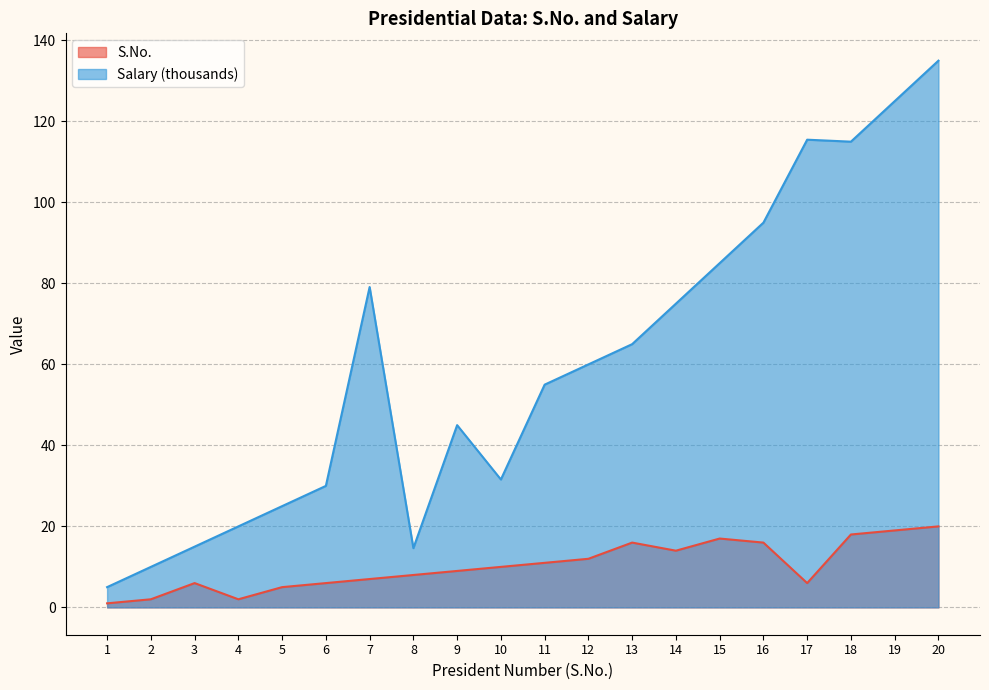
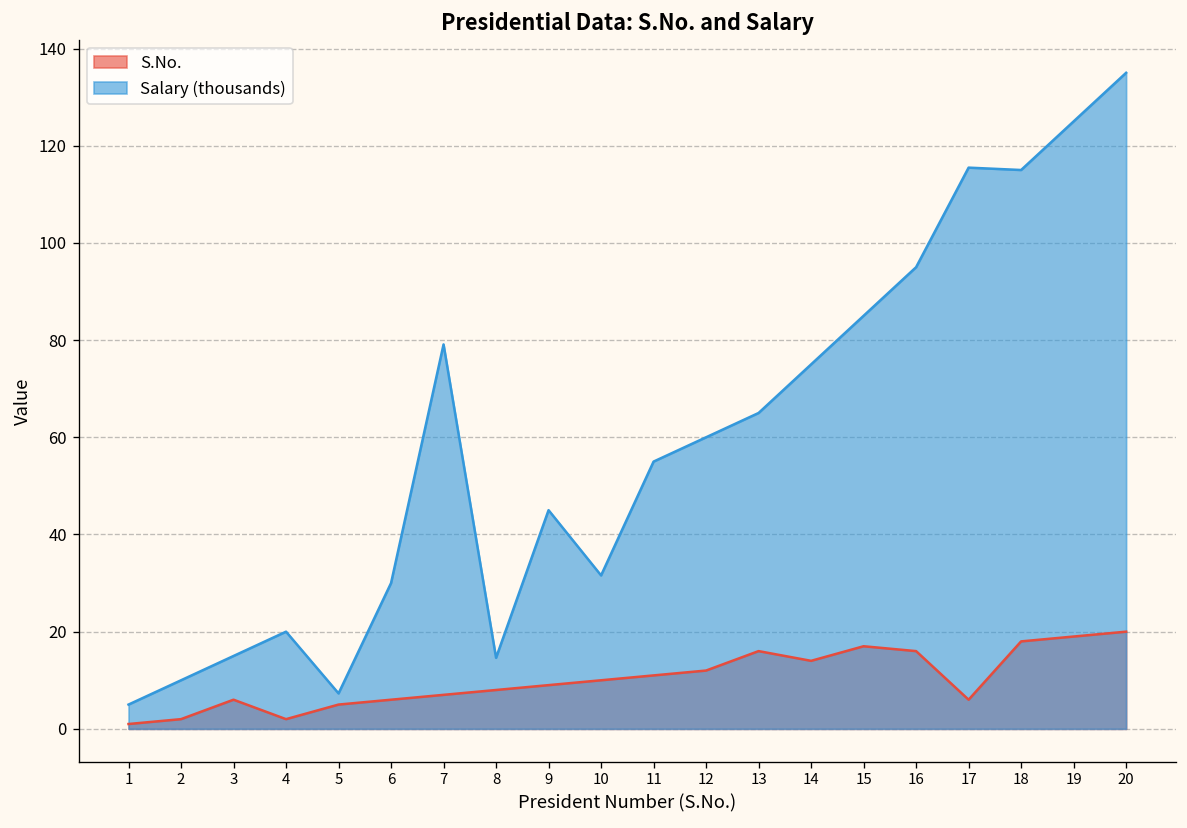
  {
    "S.No.": {
      "1": 1,
      "2": 2,
      "3": 6,
      "4": 2,
      "5": 5,
      "6": 6,
      "7": 7,
      "8": 8,
      "9": 9,
      "10": 10,
      "11": 11,
      "12": 12,
      "13": 16,
      "14": 14,
      "15": 17,
      "16": 16,
      "17": 6,
      "18": 18,
      "19": 19,
      "20": 20
    },
    "Salary (thousands)": {
      "1": 5,
      "2": 10,
      "3": 15,
      "4": 20,
-     "5": 25,
+     "5": 7,
      "6": 30,
      "7": 79,
      "8": 15,
      "9": 45,
      "10": 32,
      "11": 55,
      "12": 60,
      "13": 65,
      "14": 75,
      "15": 85,
      "16": 95,
      "17": 115,
      "18": 115,
      "19": 125,
      "20": 135
    }
  }
